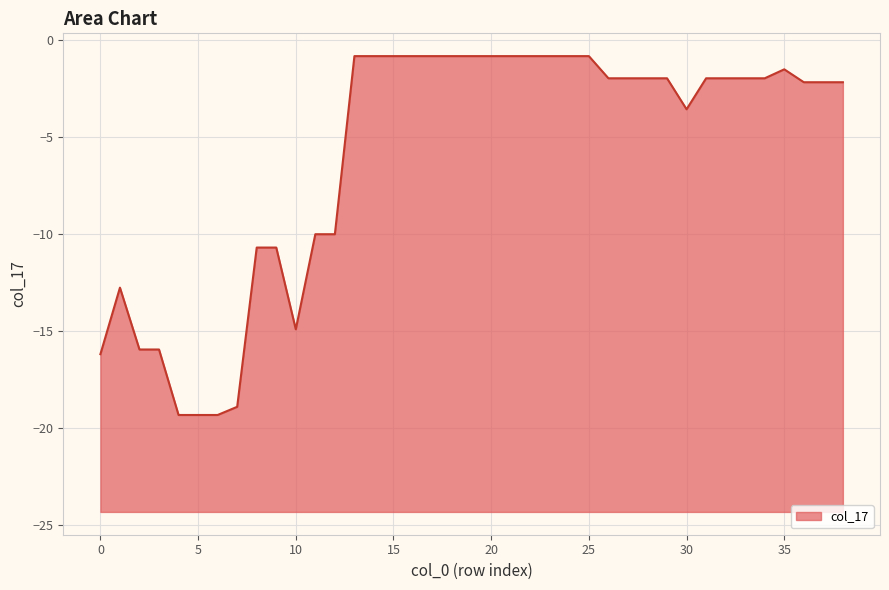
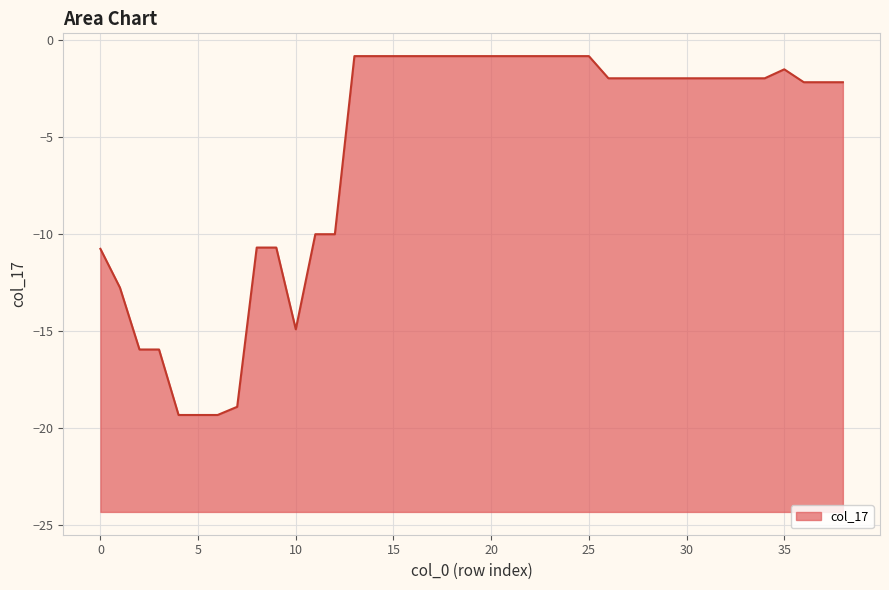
  {
-   "0": -16.2,
+   "0": -10.8,
    "5": -19.3,
    "10": -14.9,
    "15": -0.8,
    "20": -0.8,
    "25": -0.8,
-   "30": -3.6,
+   "30": -2.0,
    "35": -1.5
  }
